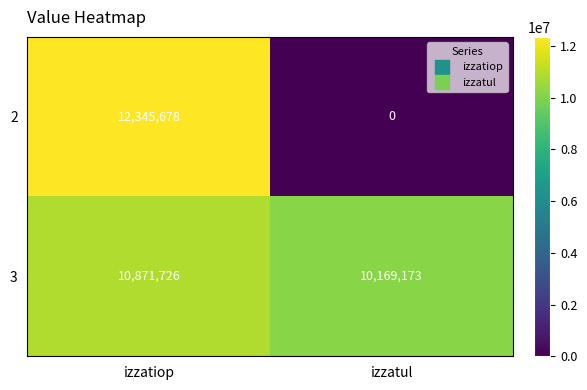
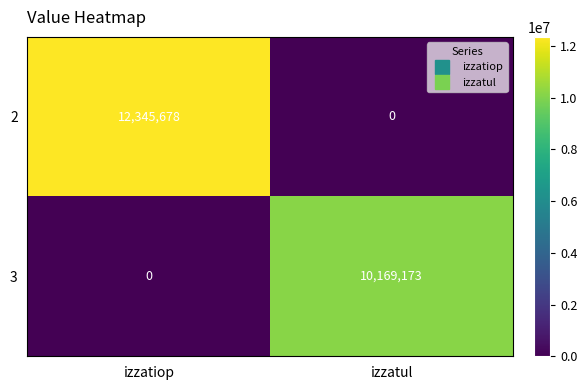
  {
    "2": {
      "izzatiop": "12,345,678",
      "izzatul": "0"
    },
    "3": {
-     "izzatiop": "10,871,726",
+     "izzatiop": "0",
      "izzatul": "10,169,173"
    }
  }
